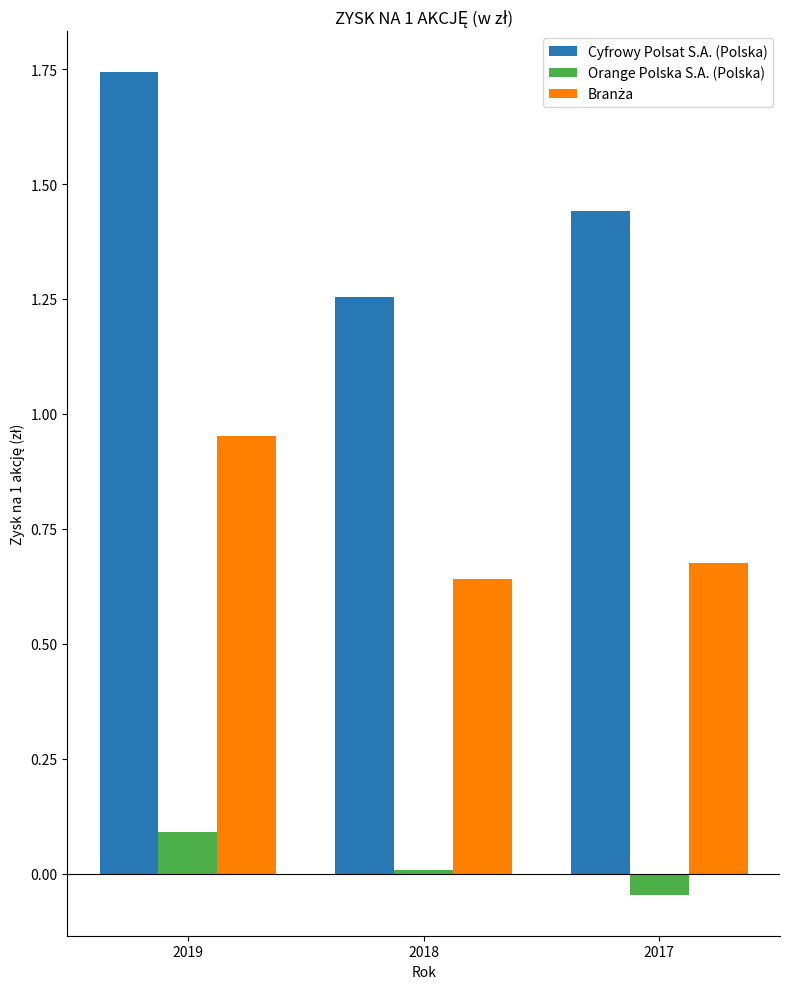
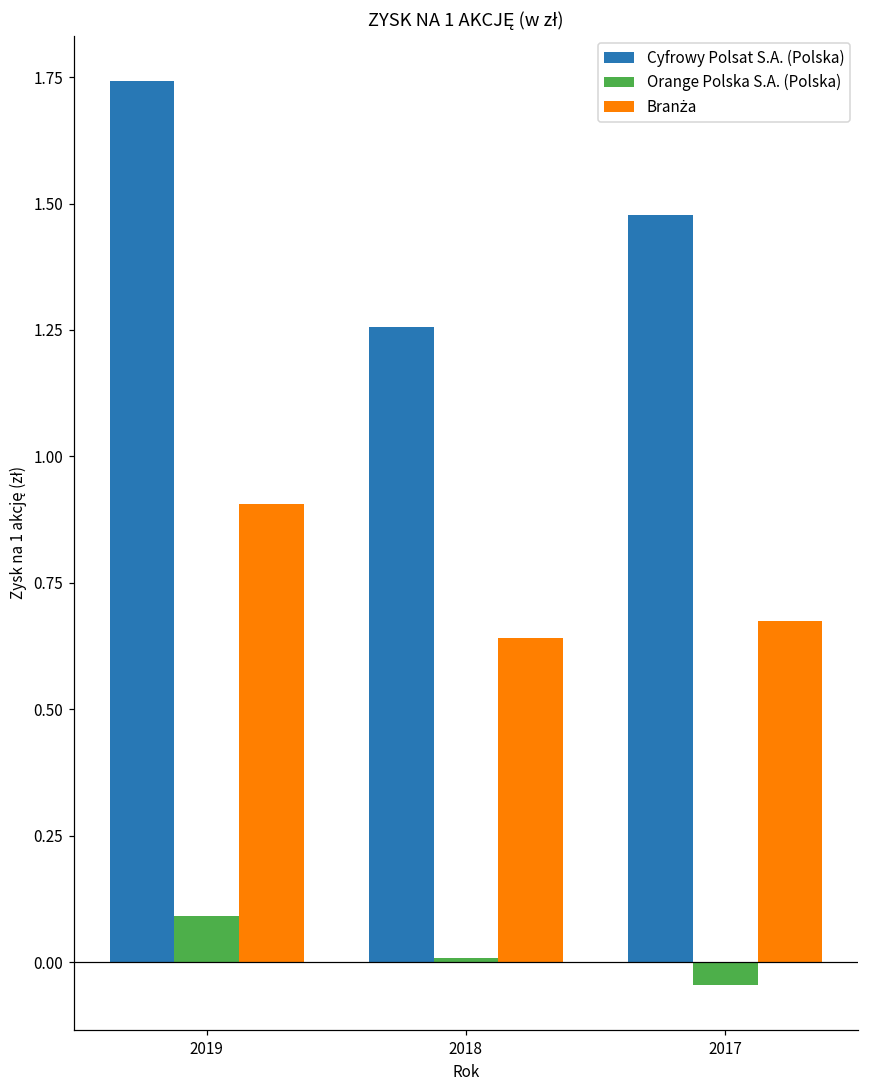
  {
    "Cyfrowy Polsat S.A. (Polska)": {
      "2019": 1.74,
      "2018": 1.26,
-     "2017": 1.44
+     "2017": 1.48
    },
    "Orange Polska S.A. (Polska)": {
      "2019": 0.09,
      "2018": 0.01,
      "2017": -0.05
    },
    "Branża": {
-     "2019": 0.95,
+     "2019": 0.91,
      "2018": 0.64,
      "2017": 0.68
    }
  }
